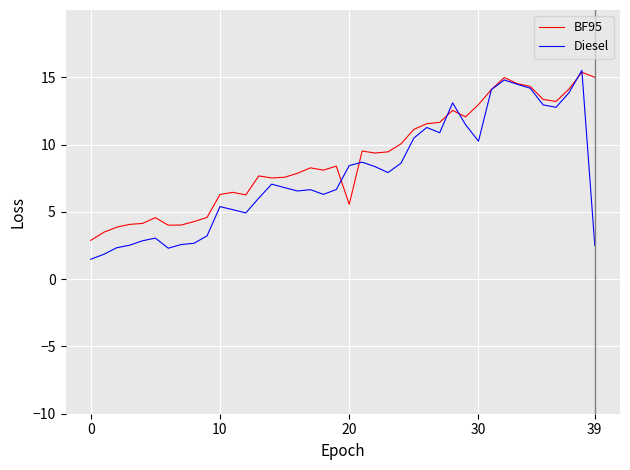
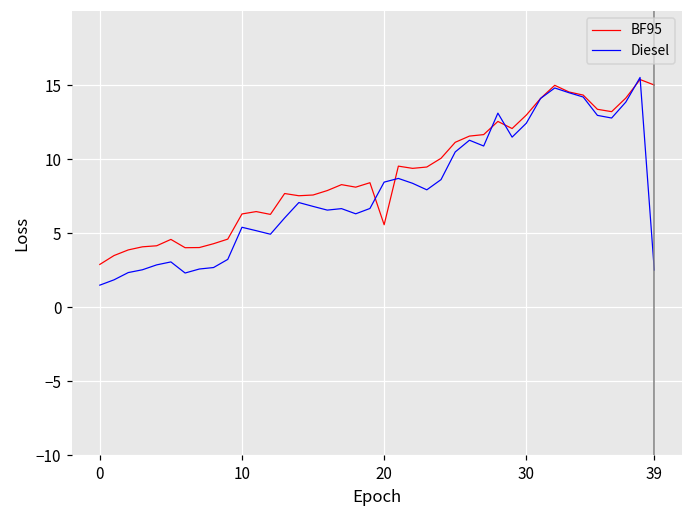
  {
    "BF95": {
      "0": 2.9,
      "10": 6.3,
      "20": 5.6,
      "30": 13.0,
      "39": 15.0
    },
    "Diesel": {
      "0": 1.5,
      "10": 5.4,
      "20": 8.4,
-     "30": 10.3,
+     "30": 12.4,
      "39": 2.5
    }
  }
